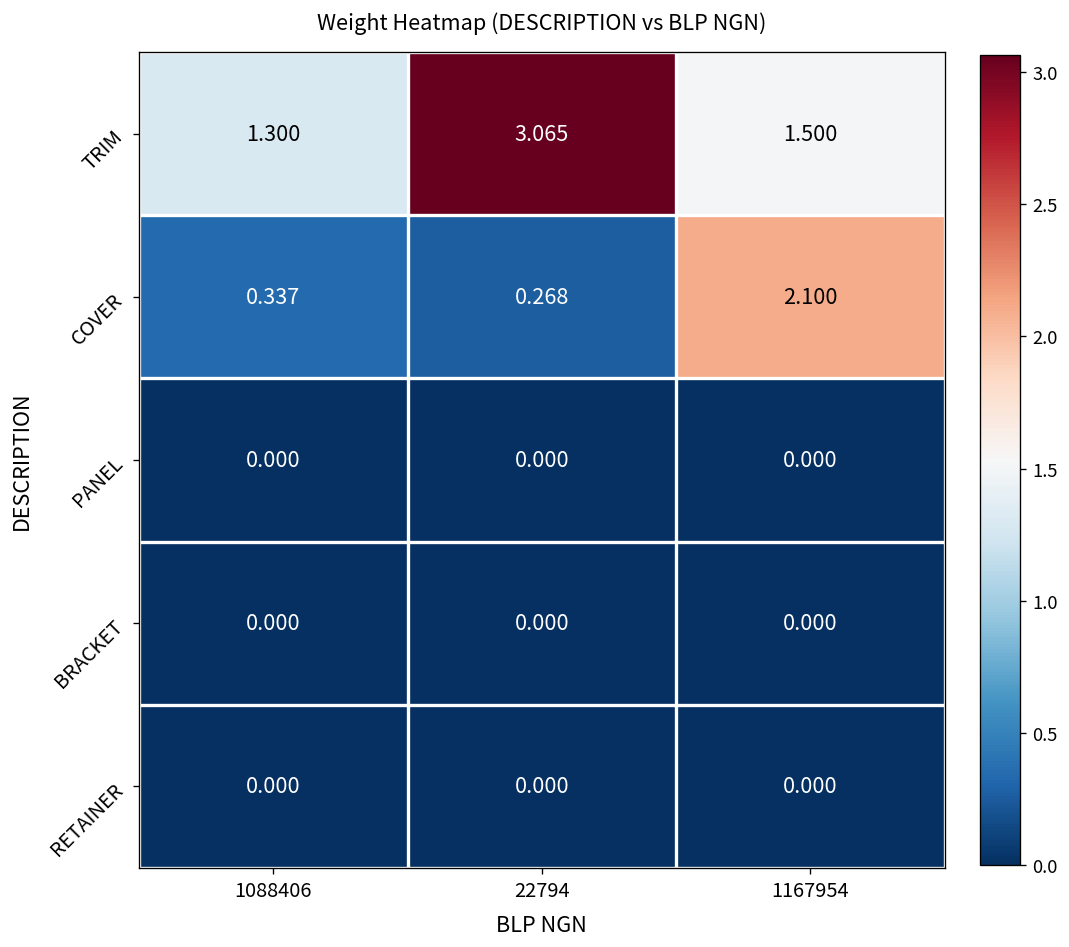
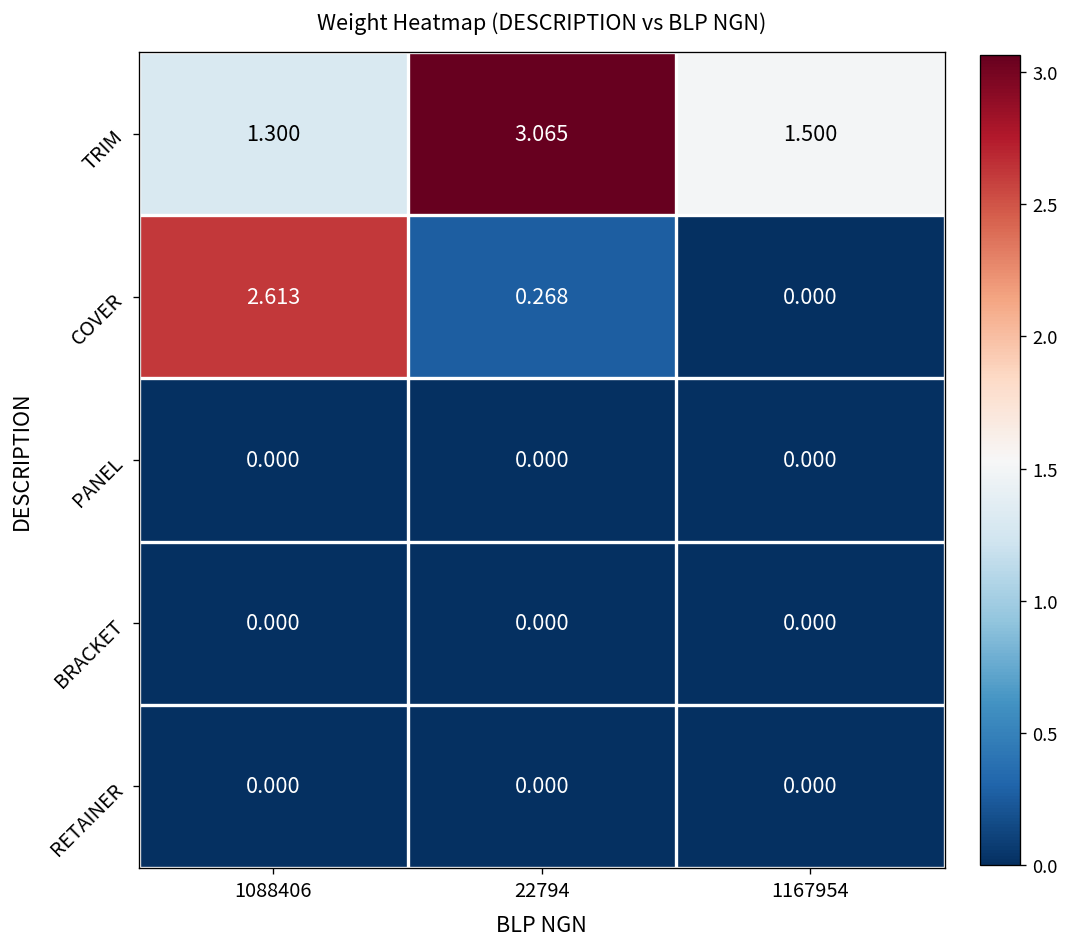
  {
    "TRIM": {
      "1088406": 1.300,
      "22794": 3.065,
      "1167954": 1.500
    },
    "COVER": {
-     "1088406": 0.337,
+     "1088406": 2.613,
      "22794": 0.268,
-     "1167954": 2.100
+     "1167954": 0.000
    },
    "PANEL": {
      "1088406": 0.000,
      "22794": 0.000,
      "1167954": 0.000
    },
    "BRACKET": {
      "1088406": 0.000,
      "22794": 0.000,
      "1167954": 0.000
    },
    "RETAINER": {
      "1088406": 0.000,
      "22794": 0.000,
      "1167954": 0.000
    }
  }
